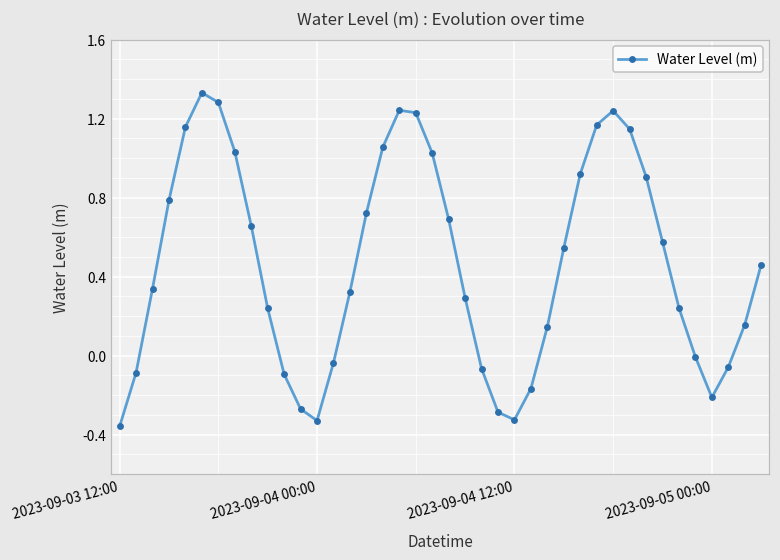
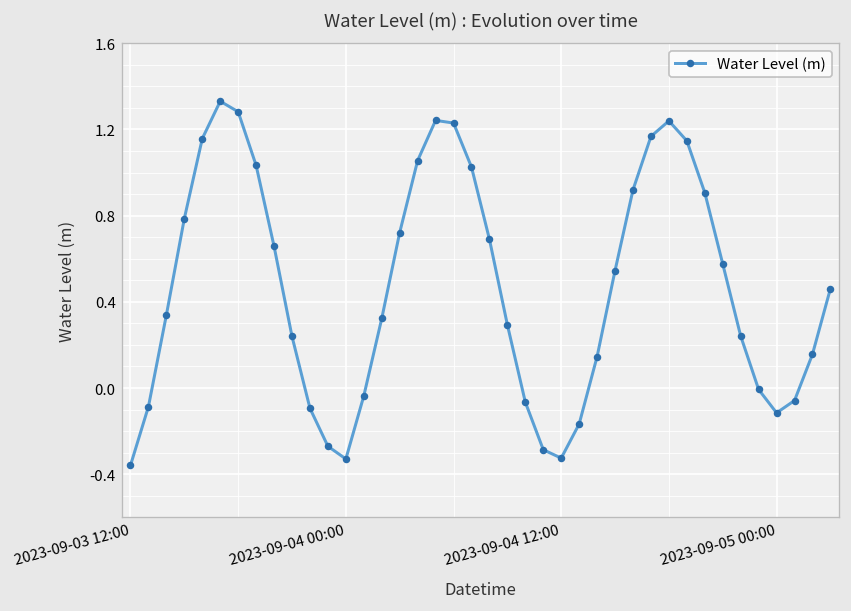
  {
    "2023-09-03 12:00": -0.36,
    "2023-09-04 00:00": -0.33,
    "2023-09-04 12:00": -0.33,
-   "2023-09-05 00:00": -0.21
+   "2023-09-05 00:00": -0.12
  }
